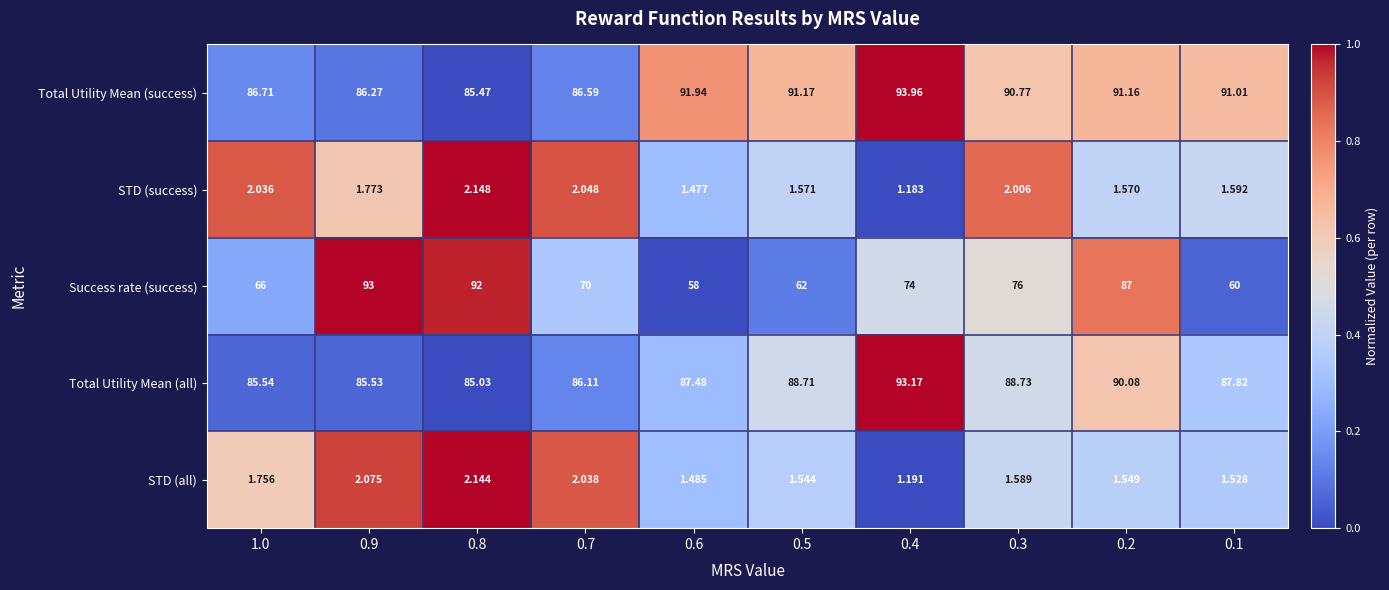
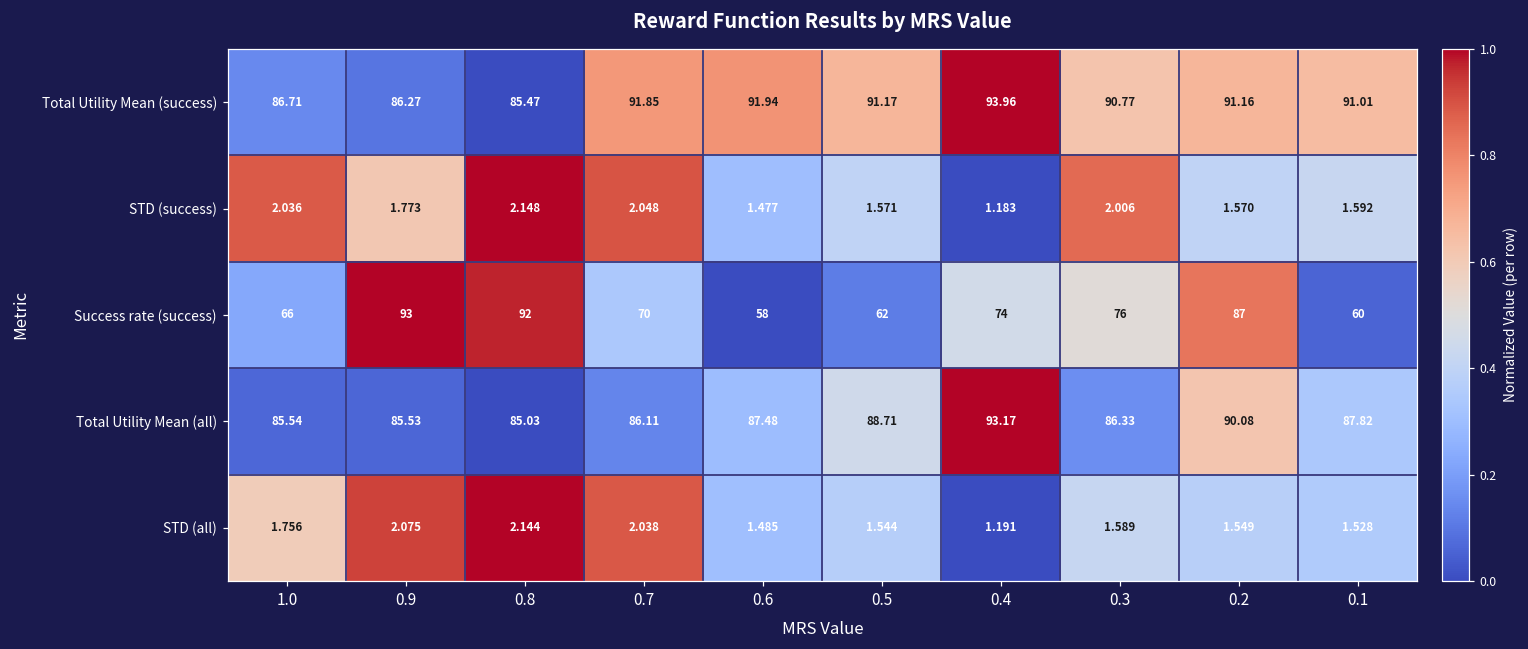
  {
    "Total Utility Mean (success)": {
      "1.0": 86.71,
      "0.9": 86.27,
      "0.8": 85.47,
-     "0.7": 86.59,
+     "0.7": 91.85,
      "0.6": 91.94,
      "0.5": 91.17,
      "0.4": 93.96,
      "0.3": 90.77,
      "0.2": 91.16,
      "0.1": 91.01
    },
    "STD (success)": {
      "1.0": 2.036,
      "0.9": 1.773,
      "0.8": 2.148,
      "0.7": 2.048,
      "0.6": 1.477,
      "0.5": 1.571,
      "0.4": 1.183,
      "0.3": 2.006,
      "0.2": 1.570,
      "0.1": 1.592
    },
    "Success rate (success)": {
      "1.0": 66,
      "0.9": 93,
      "0.8": 92,
      "0.7": 70,
      "0.6": 58,
      "0.5": 62,
      "0.4": 74,
      "0.3": 76,
      "0.2": 87,
      "0.1": 60
    },
    "Total Utility Mean (all)": {
      "1.0": 85.54,
      "0.9": 85.53,
      "0.8": 85.03,
      "0.7": 86.11,
      "0.6": 87.48,
      "0.5": 88.71,
      "0.4": 93.17,
-     "0.3": 88.73,
+     "0.3": 86.33,
      "0.2": 90.08,
      "0.1": 87.82
    },
    "STD (all)": {
      "1.0": 1.756,
      "0.9": 2.075,
      "0.8": 2.144,
      "0.7": 2.038,
      "0.6": 1.485,
      "0.5": 1.544,
      "0.4": 1.191,
      "0.3": 1.589,
      "0.2": 1.549,
      "0.1": 1.528
    }
  }
